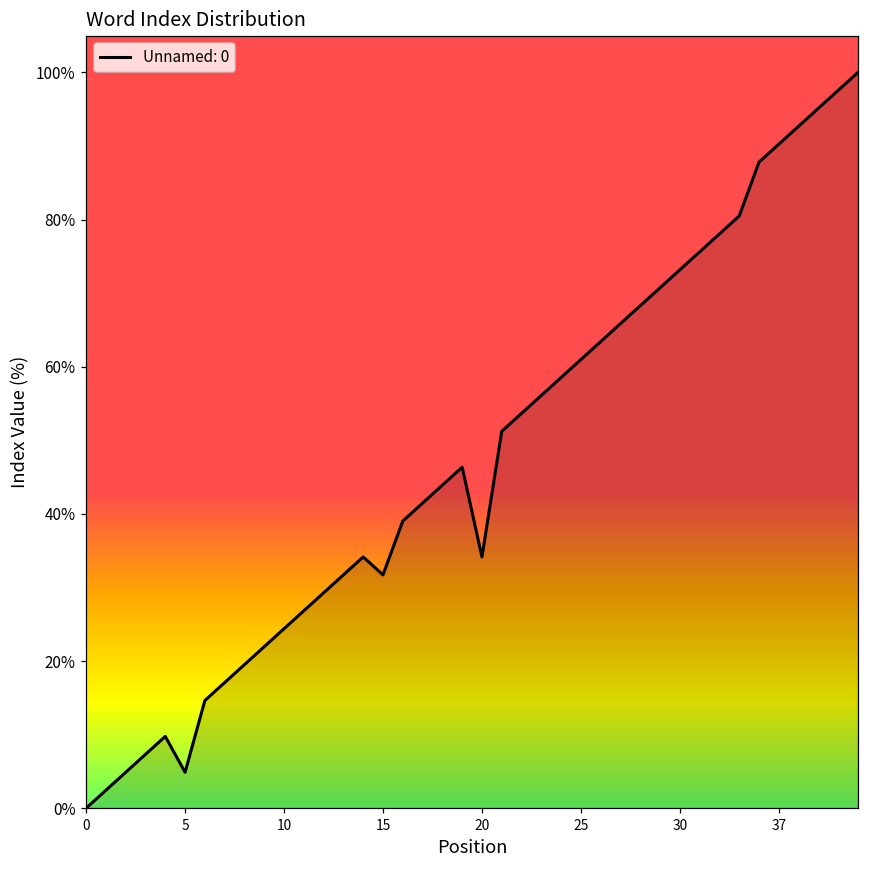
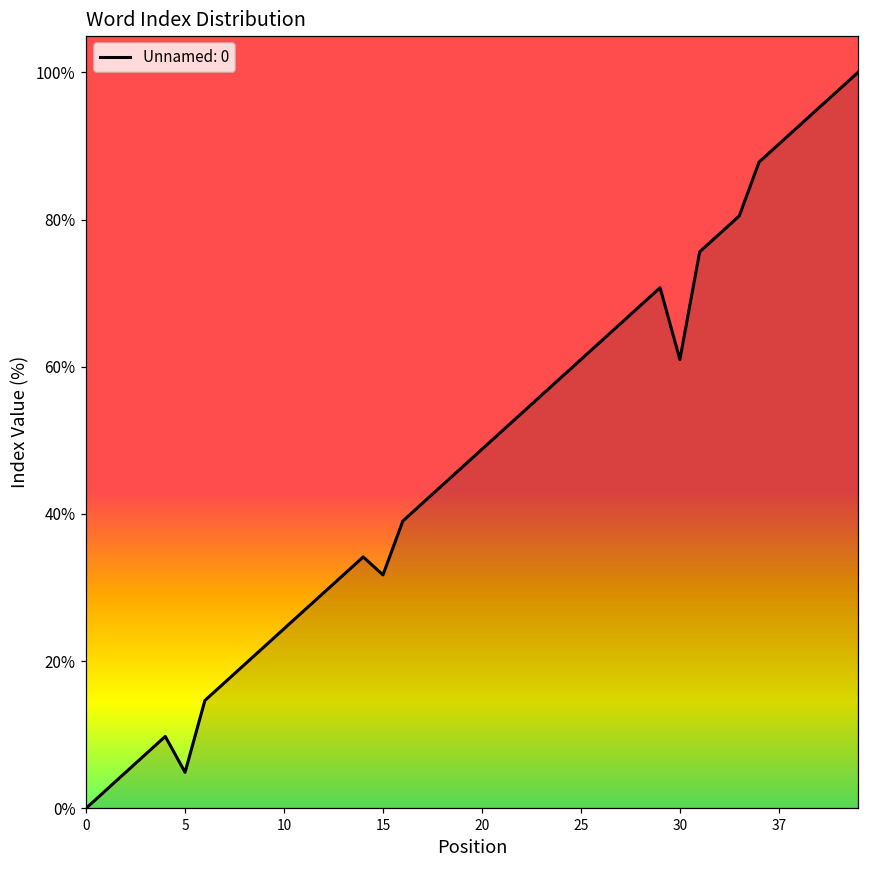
  {
    "0": "0%",
    "5": "5%",
    "10": "24%",
    "15": "32%",
-   "20": "34%",
+   "20": "49%",
    "25": "61%",
-   "30": "73%",
+   "30": "61%",
    "37": "90%"
  }
